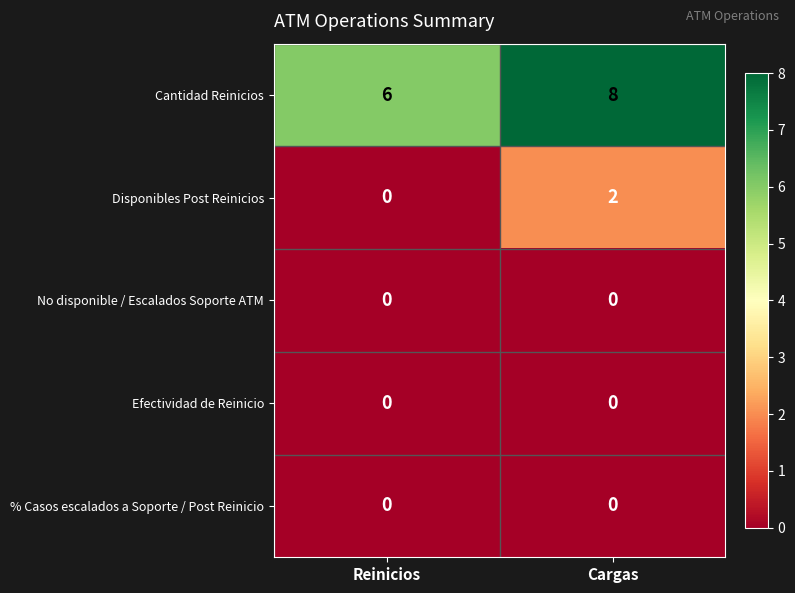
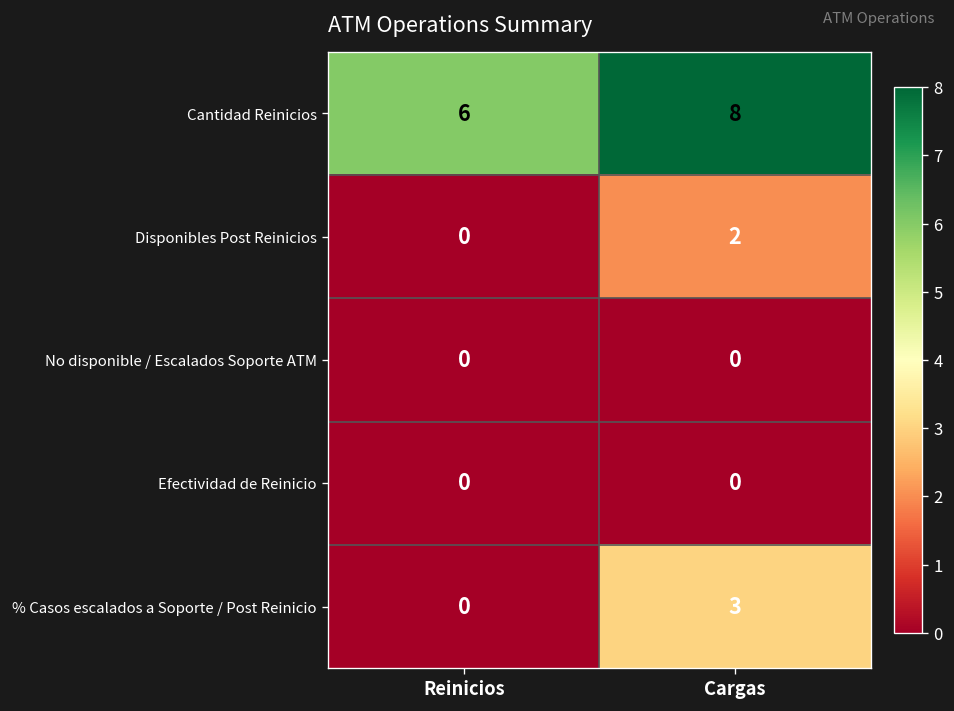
  {
    "Cantidad Reinicios": {
      "Reinicios": 6,
      "Cargas": 8
    },
    "Disponibles Post Reinicios": {
      "Reinicios": 0,
      "Cargas": 2
    },
    "No disponible / Escalados Soporte ATM": {
      "Reinicios": 0,
      "Cargas": 0
    },
    "Efectividad de Reinicio": {
      "Reinicios": 0,
      "Cargas": 0
    },
    "% Casos escalados a Soporte / Post Reinicio": {
      "Reinicios": 0,
-     "Cargas": 0
+     "Cargas": 3
    }
  }
